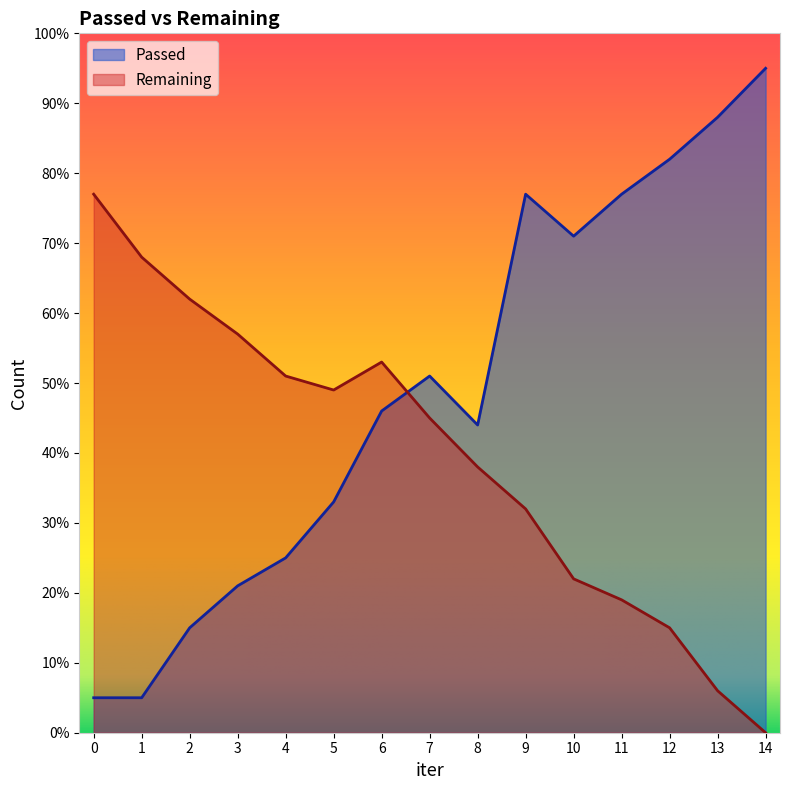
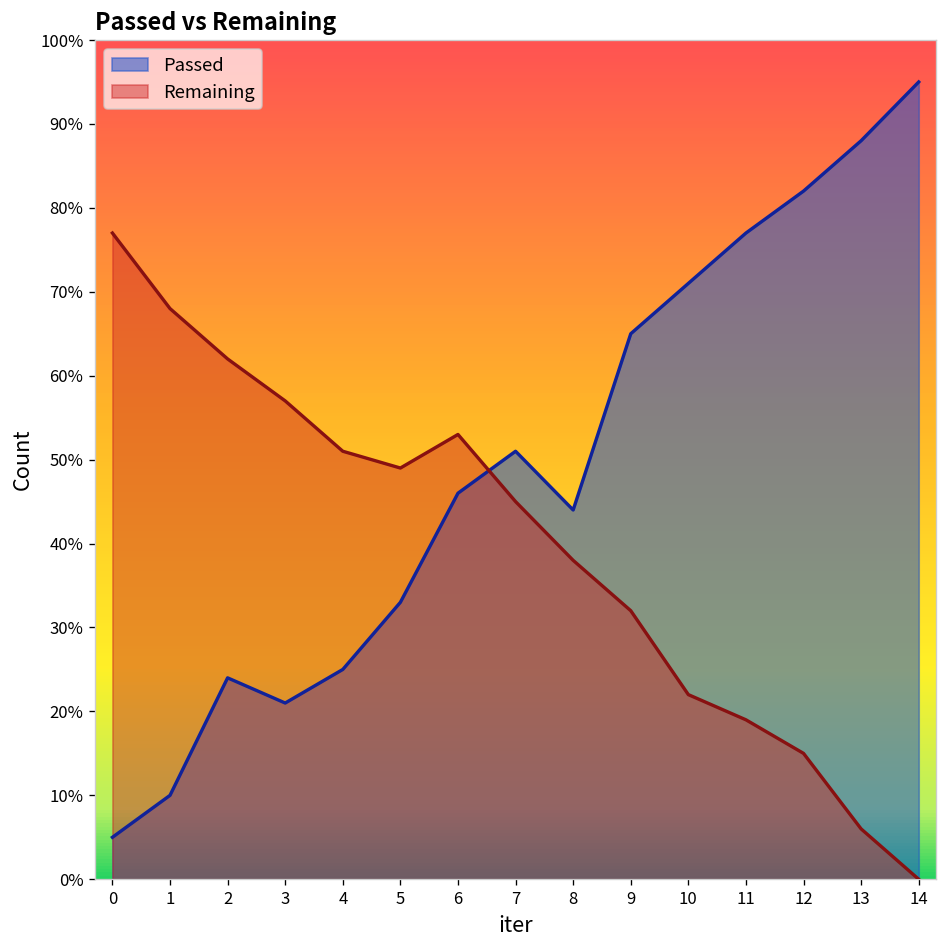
  {
    "Passed": {
      "0": "5%",
-     "1": "5%",
-     "2": "15%",
+     "1": "10%",
+     "2": "24%",
      "3": "21%",
      "4": "25%",
      "5": "33%",
      "6": "46%",
      "7": "51%",
      "8": "44%",
-     "9": "77%",
+     "9": "65%",
      "10": "71%",
      "11": "77%",
      "12": "82%",
      "13": "88%",
      "14": "95%"
    },
    "Remaining": {
      "0": "77%",
      "1": "68%",
      "2": "62%",
      "3": "57%",
      "4": "51%",
      "5": "49%",
      "6": "53%",
      "7": "45%",
      "8": "38%",
      "9": "32%",
      "10": "22%",
      "11": "19%",
      "12": "15%",
      "13": "6%",
      "14": "0%"
    }
  }
